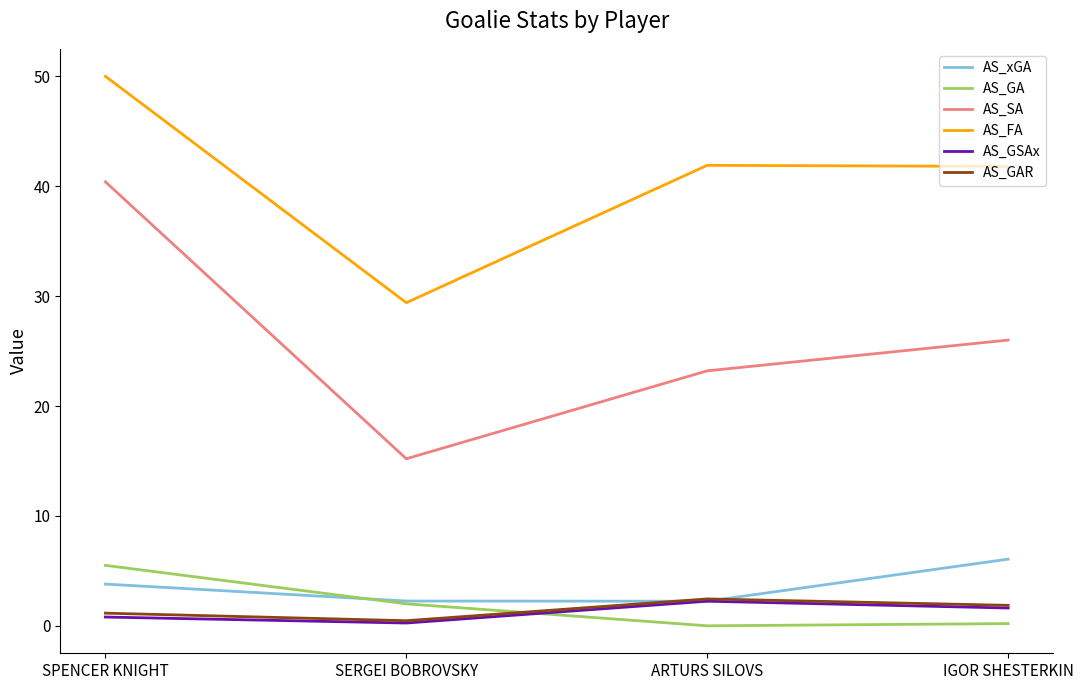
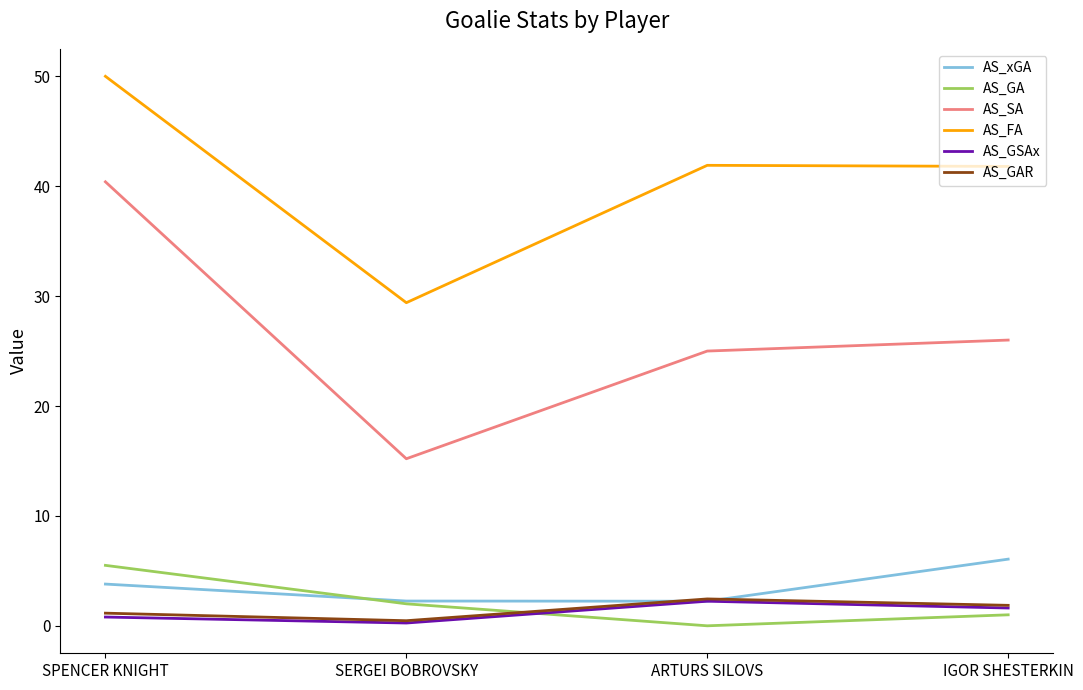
  {
    "AS_xGA": {
      "SPENCER KNIGHT": 3.8,
      "SERGEI BOBROVSKY": 2.3,
      "IGOR SHESTERKIN": 6.1
    },
    "AS_GA": {
      "SPENCER KNIGHT": 5.5,
      "SERGEI BOBROVSKY": 2.0,
      "ARTURS SILOVS": 0.0,
-     "IGOR SHESTERKIN": 0.2
+     "IGOR SHESTERKIN": 1.0
    },
    "AS_SA": {
      "SPENCER KNIGHT": 40.4,
      "SERGEI BOBROVSKY": 15.2,
-     "ARTURS SILOVS": 23.2,
+     "ARTURS SILOVS": 25.0,
      "IGOR SHESTERKIN": 26.0
    },
    "AS_FA": {
      "SPENCER KNIGHT": 50.0,
      "SERGEI BOBROVSKY": 29.4,
      "ARTURS SILOVS": 41.9
    },
    "AS_GSAx": {
      "SPENCER KNIGHT": 0.8,
      "IGOR SHESTERKIN": 1.6
    },
    "AS_GAR": {
      "SPENCER KNIGHT": 1.2,
      "IGOR SHESTERKIN": 1.9
    }
  }
